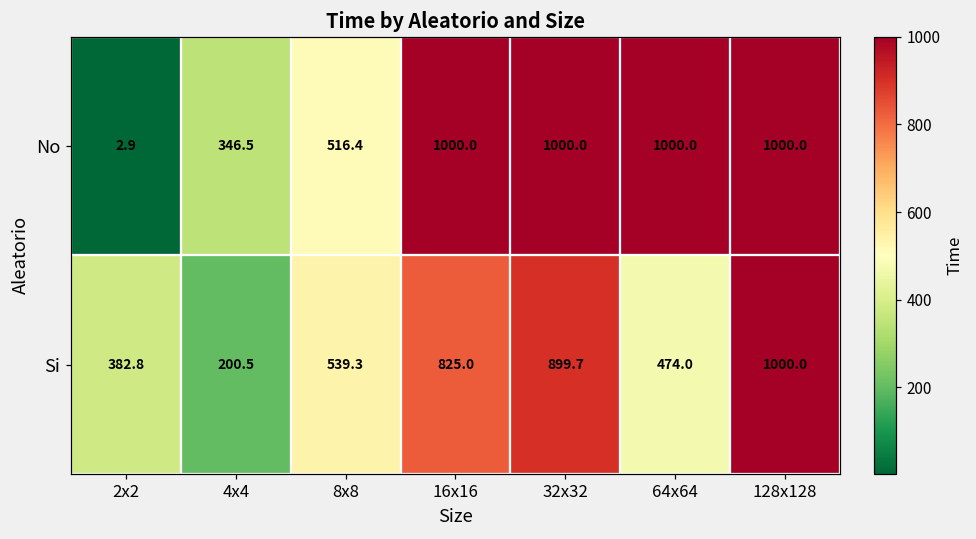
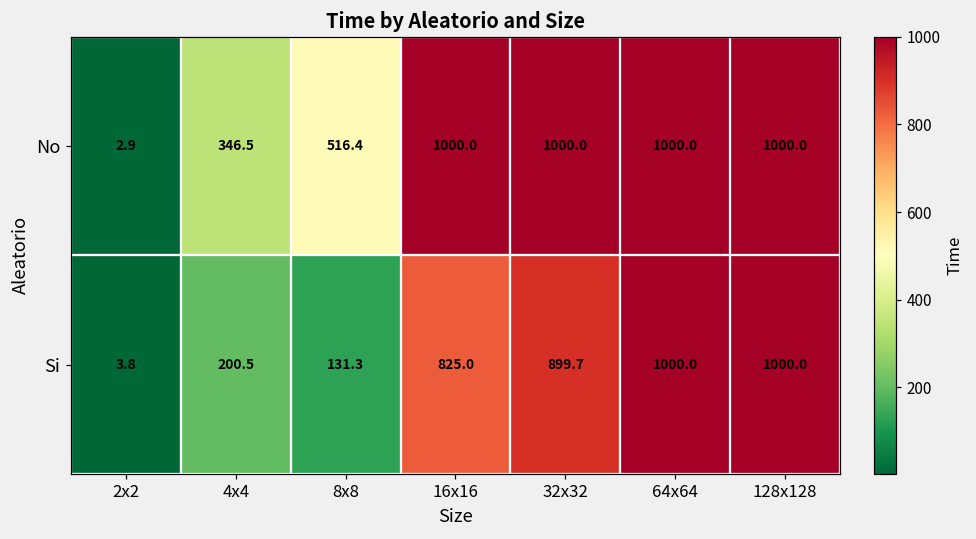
  {
    "No": {
      "2x2": 2.9,
      "4x4": 346.5,
      "8x8": 516.4,
      "16x16": 1000.0,
      "32x32": 1000.0,
      "64x64": 1000.0,
      "128x128": 1000.0
    },
    "Si": {
-     "2x2": 382.8,
+     "2x2": 3.8,
      "4x4": 200.5,
-     "8x8": 539.3,
+     "8x8": 131.3,
      "16x16": 825.0,
      "32x32": 899.7,
-     "64x64": 474.0,
+     "64x64": 1000.0,
      "128x128": 1000.0
    }
  }
